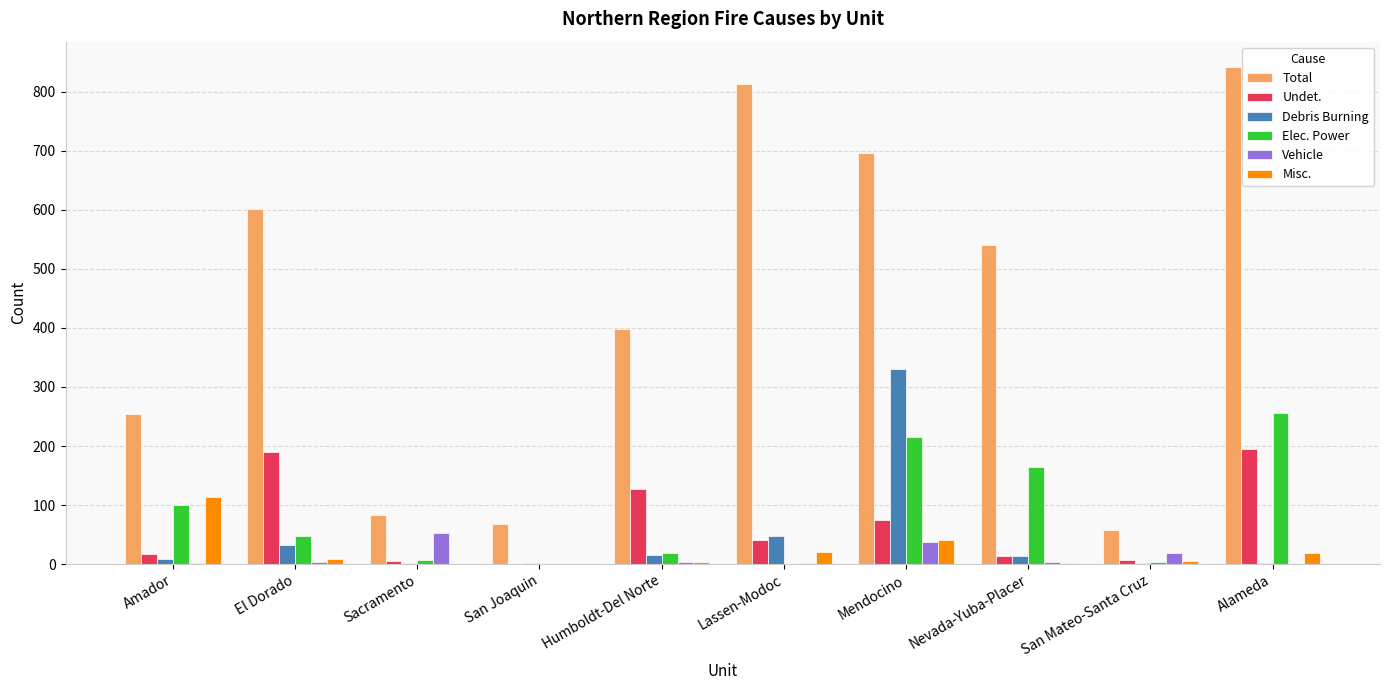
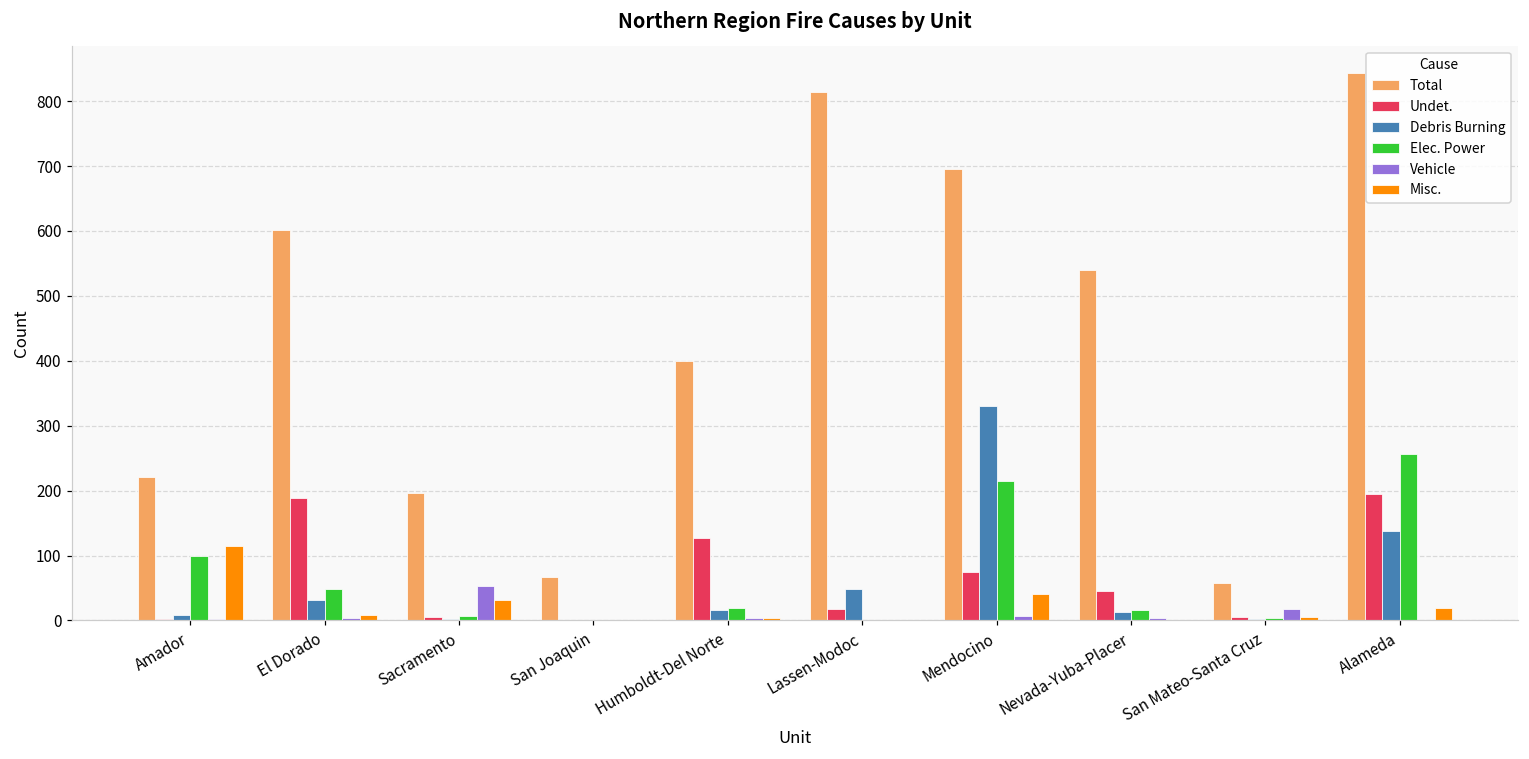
  {
    "Total": {
-     "Amador": 250,
+     "Amador": 220,
      "El Dorado": 600,
-     "Sacramento": 80,
+     "Sacramento": 200,
      "San Joaquin": 70,
      "Humboldt-Del Norte": 400,
      "Lassen-Modoc": 810,
      "Mendocino": 700,
      "Nevada-Yuba-Placer": 540,
      "San Mateo-Santa Cruz": 60,
      "Alameda": 840
    },
    "Undet.": {
-     "Amador": 20,
+     "Amador": 0,
      "El Dorado": 190,
      "Sacramento": 10,
      "San Joaquin": 0,
      "Humboldt-Del Norte": 130,
-     "Lassen-Modoc": 40,
+     "Lassen-Modoc": 20,
      "Mendocino": 80,
-     "Nevada-Yuba-Placer": 10,
+     "Nevada-Yuba-Placer": 50,
      "San Mateo-Santa Cruz": 10,
      "Alameda": 200
    },
    "Debris Burning": {
      "Amador": 10,
      "El Dorado": 30,
      "Humboldt-Del Norte": 20,
      "Lassen-Modoc": 50,
      "Mendocino": 330,
      "Nevada-Yuba-Placer": 10,
-     "Alameda": 0
+     "Alameda": 140
    },
    "Elec. Power": {
      "Amador": 100,
      "El Dorado": 50,
      "Sacramento": 10,
      "San Joaquin": 0,
      "Humboldt-Del Norte": 20,
      "Lassen-Modoc": 0,
      "Mendocino": 220,
-     "Nevada-Yuba-Placer": 170,
+     "Nevada-Yuba-Placer": 20,
      "Alameda": 260
    },
    "Vehicle": {
      "Sacramento": 50,
      "San Joaquin": 0,
-     "Mendocino": 40,
+     "Mendocino": 10,
      "San Mateo-Santa Cruz": 20,
      "Alameda": 0
    },
    "Misc.": {
      "Amador": 110,
      "El Dorado": 10,
-     "Sacramento": 0,
+     "Sacramento": 30,
      "San Joaquin": 0,
-     "Lassen-Modoc": 20,
+     "Lassen-Modoc": 0,
      "Mendocino": 40,
      "San Mateo-Santa Cruz": 10,
      "Alameda": 20
    }
  }
